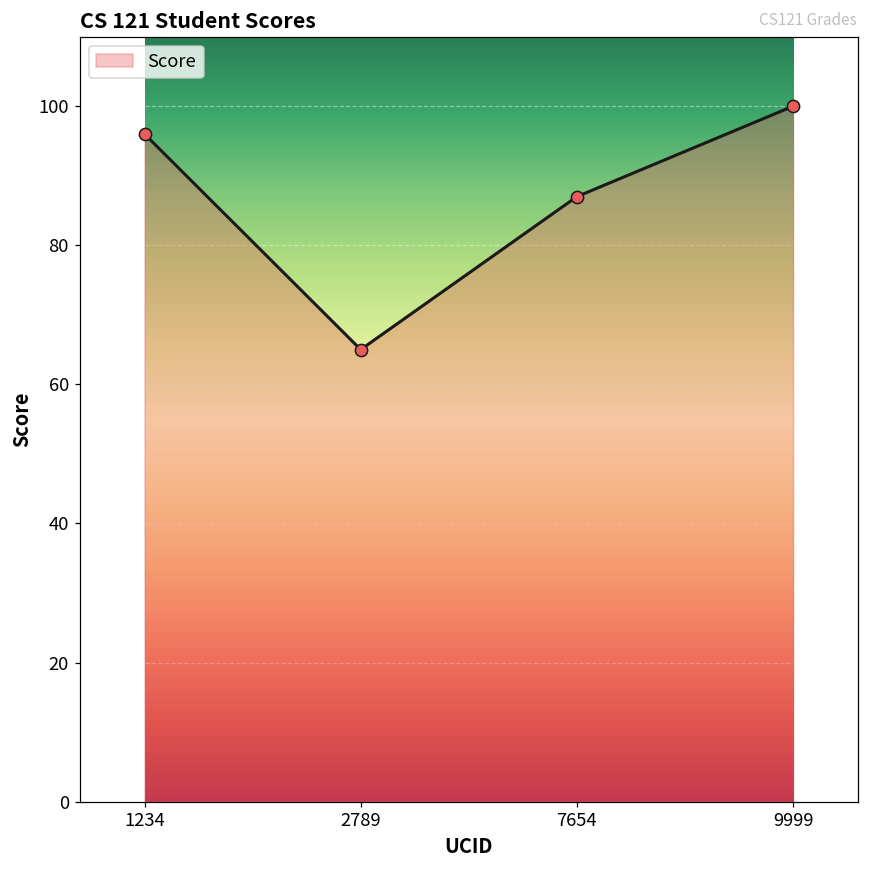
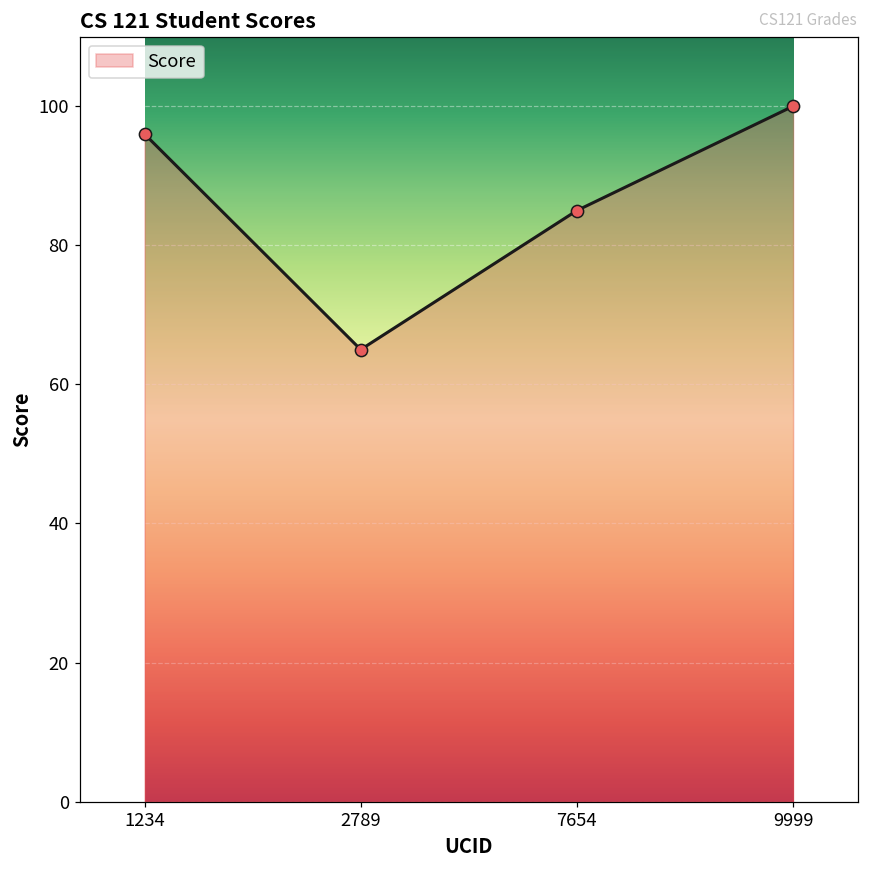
  {
    "1234": 96,
    "2789": 65,
-   "7654": 87,
+   "7654": 85,
    "9999": 100
  }
